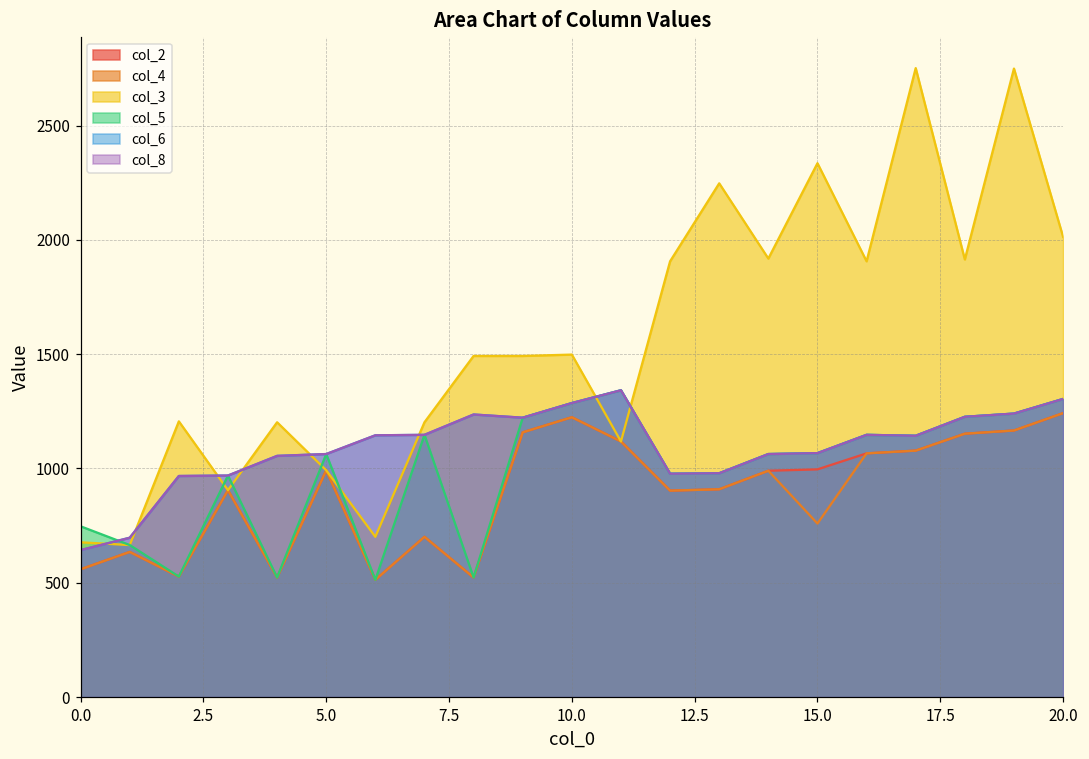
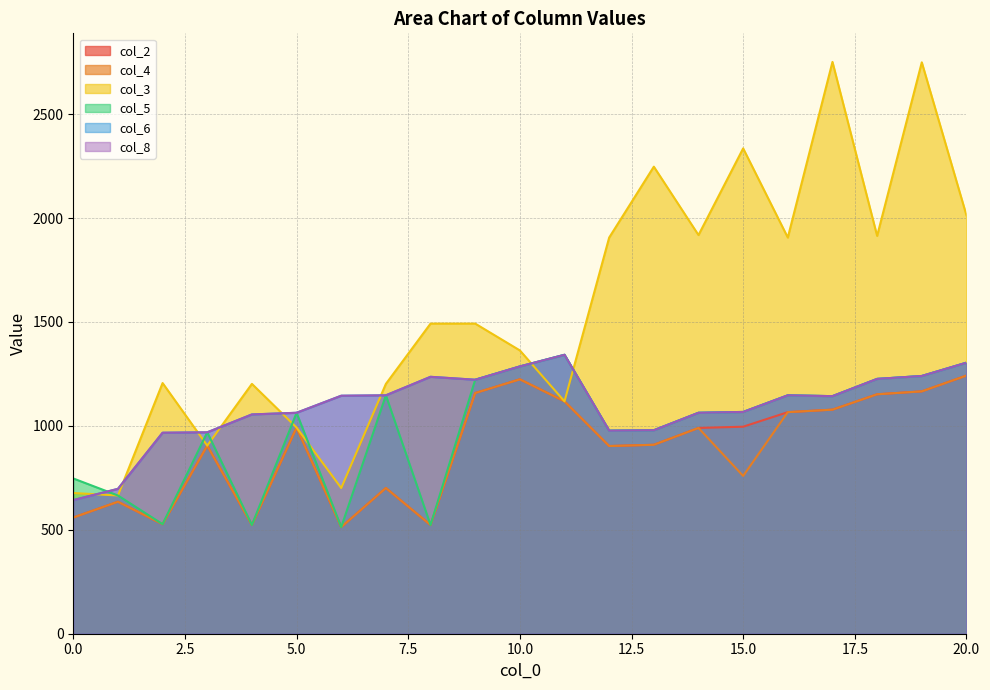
  {
    "col_3": {
      "0.0": 680,
-     "10.0": 1500,
+     "10.0": 1360,
      "15.0": 2340,
      "20.0": 2010
    },
    "col_5": {
      "0.0": 750
    },
    "col_8": {
      "0.0": 640
    }
  }
